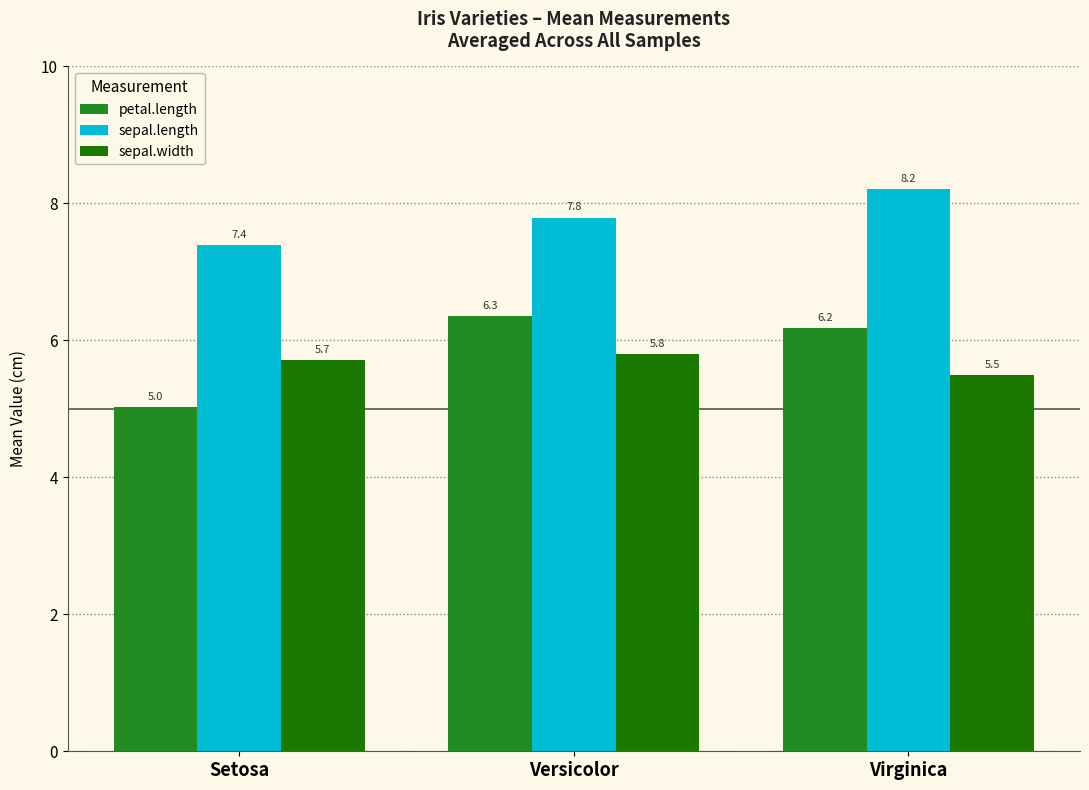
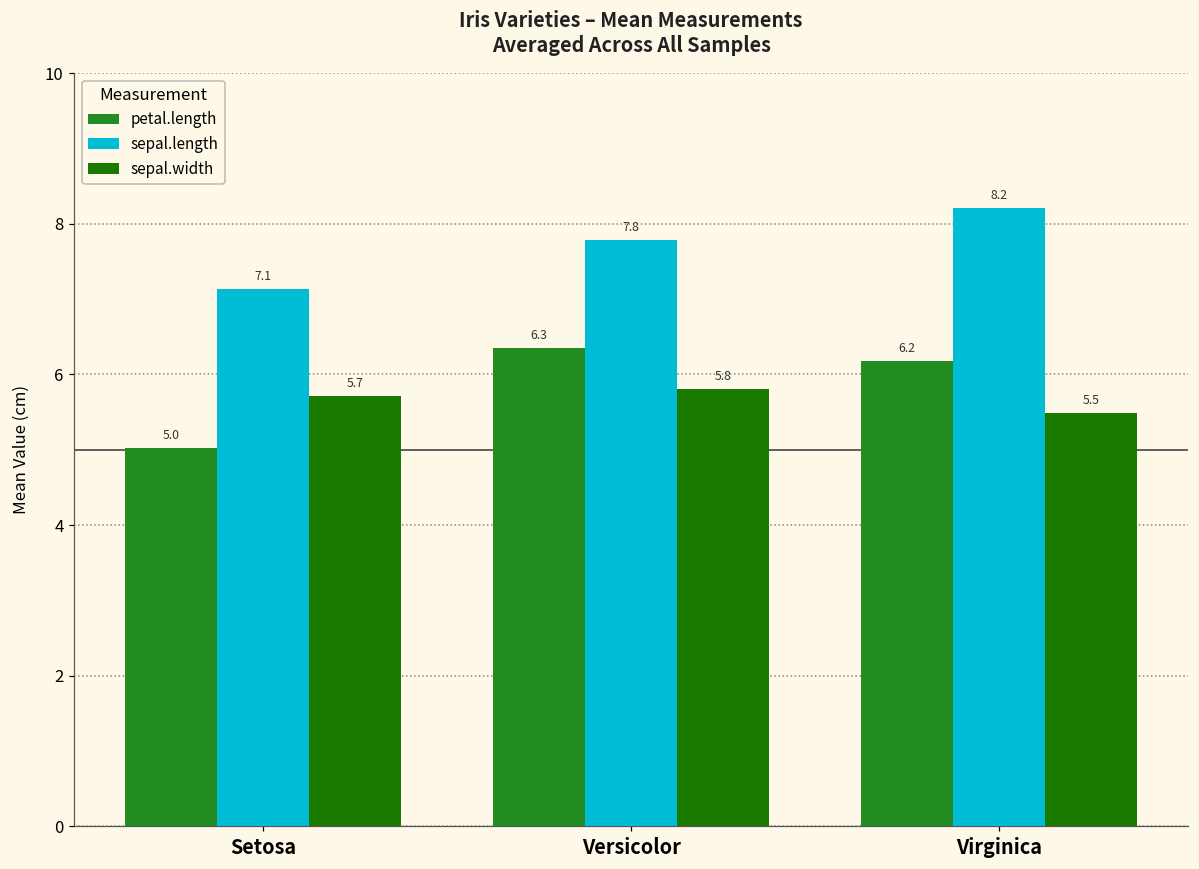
  {
    "sepal.length": {
-     "Setosa": 7.4,
+     "Setosa": 7.1,
      "Versicolor": 7.8,
      "Virginica": 8.2
    }
  }
